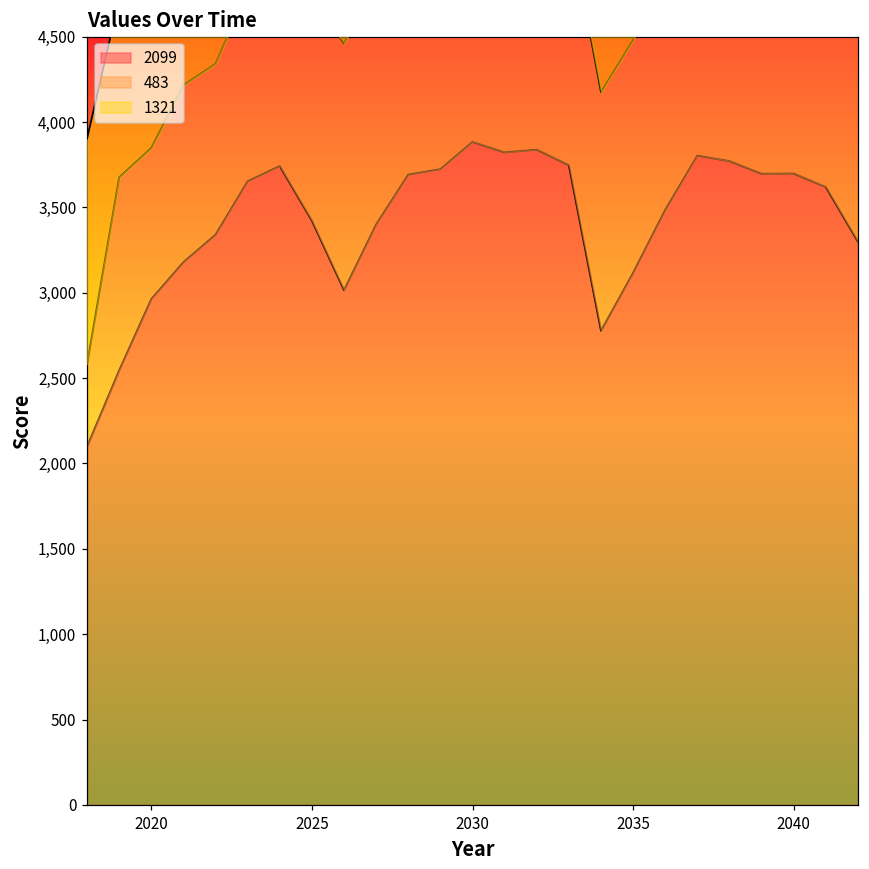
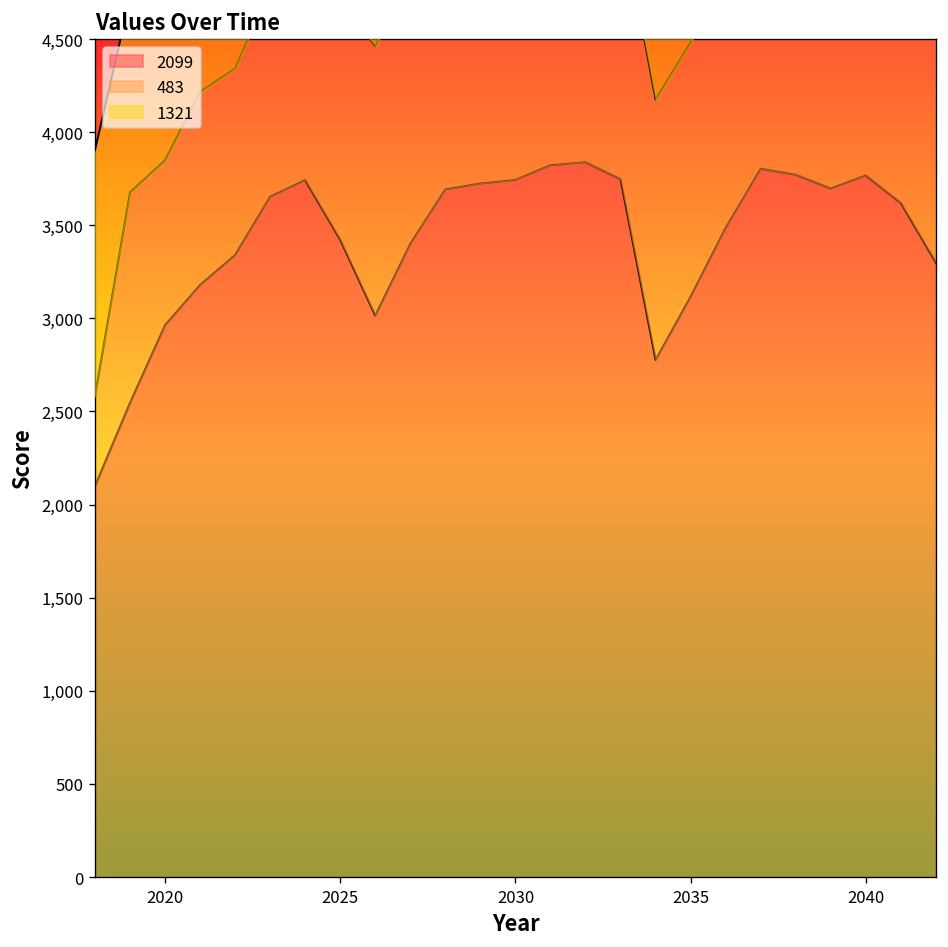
  {
    "2099": {
      "2020": "2,960",
      "2025": "3,420",
-     "2030": "3,880",
+     "2030": "3,740",
      "2035": "3,120",
-     "2040": "3,700"
+     "2040": "3,770"
    }
  }
